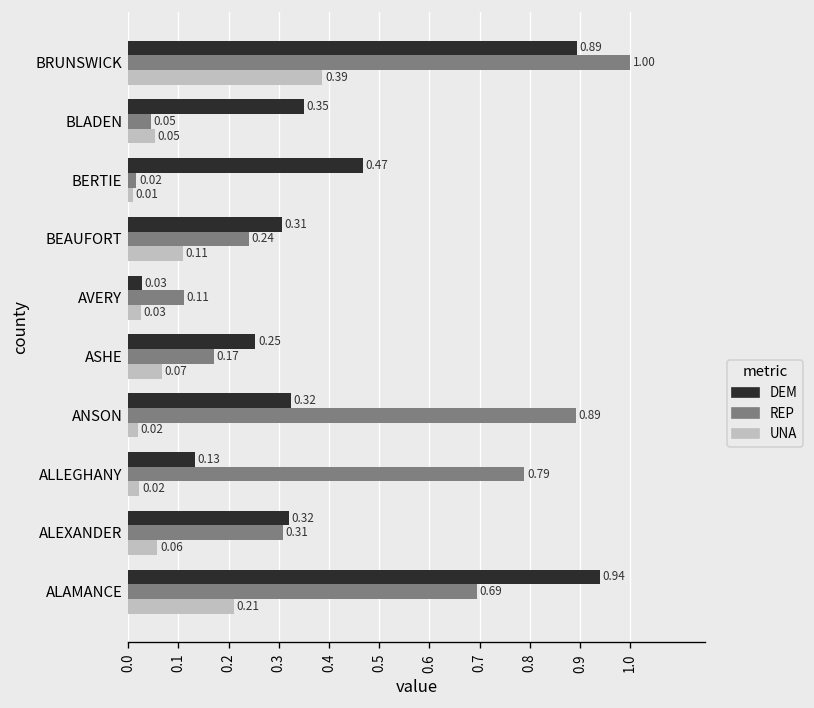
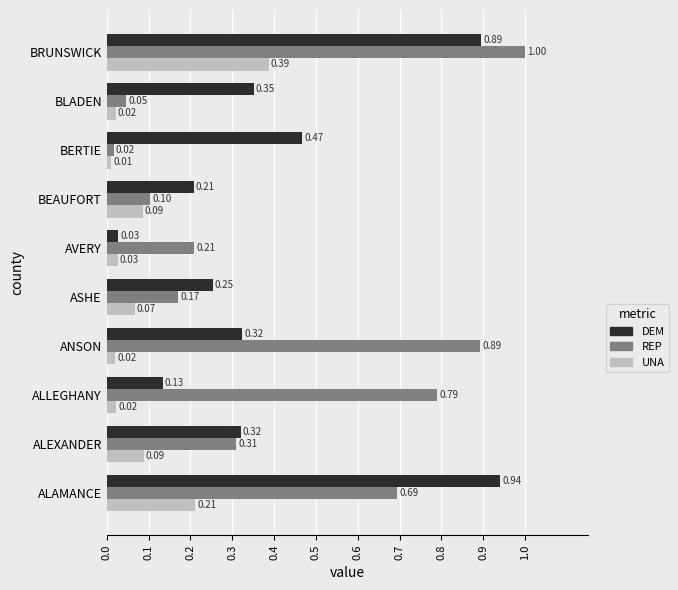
  {
    "DEM": {
      "BRUNSWICK": 0.89,
      "BLADEN": 0.35,
      "BERTIE": 0.47,
-     "BEAUFORT": 0.31,
+     "BEAUFORT": 0.21,
      "AVERY": 0.03,
      "ASHE": 0.25,
      "ANSON": 0.32,
      "ALLEGHANY": 0.13,
      "ALEXANDER": 0.32,
      "ALAMANCE": 0.94
    },
    "REP": {
      "BRUNSWICK": 1.00,
      "BLADEN": 0.05,
      "BERTIE": 0.02,
-     "BEAUFORT": 0.24,
-     "AVERY": 0.11,
+     "BEAUFORT": 0.10,
+     "AVERY": 0.21,
      "ASHE": 0.17,
      "ANSON": 0.89,
      "ALLEGHANY": 0.79,
      "ALEXANDER": 0.31,
      "ALAMANCE": 0.69
    },
    "UNA": {
      "BRUNSWICK": 0.39,
-     "BLADEN": 0.05,
+     "BLADEN": 0.02,
      "BERTIE": 0.01,
-     "BEAUFORT": 0.11,
+     "BEAUFORT": 0.09,
      "AVERY": 0.03,
      "ASHE": 0.07,
      "ANSON": 0.02,
      "ALLEGHANY": 0.02,
-     "ALEXANDER": 0.06,
+     "ALEXANDER": 0.09,
      "ALAMANCE": 0.21
    }
  }
